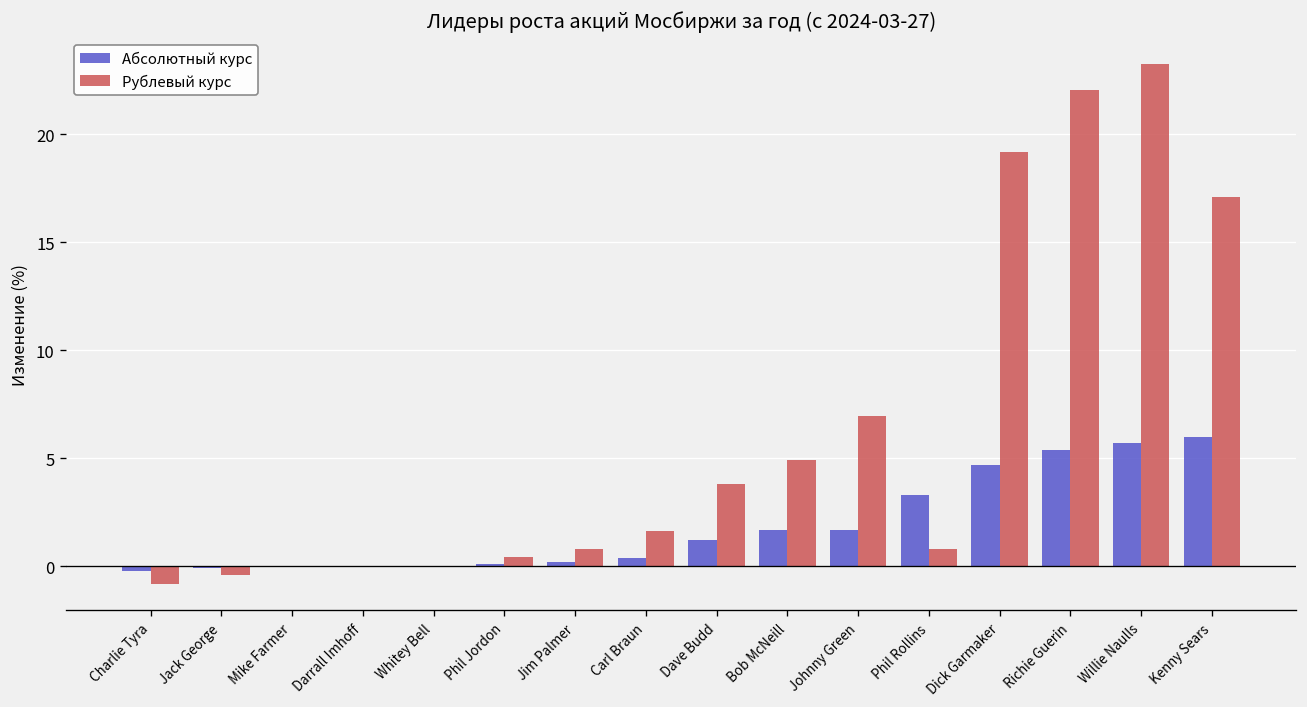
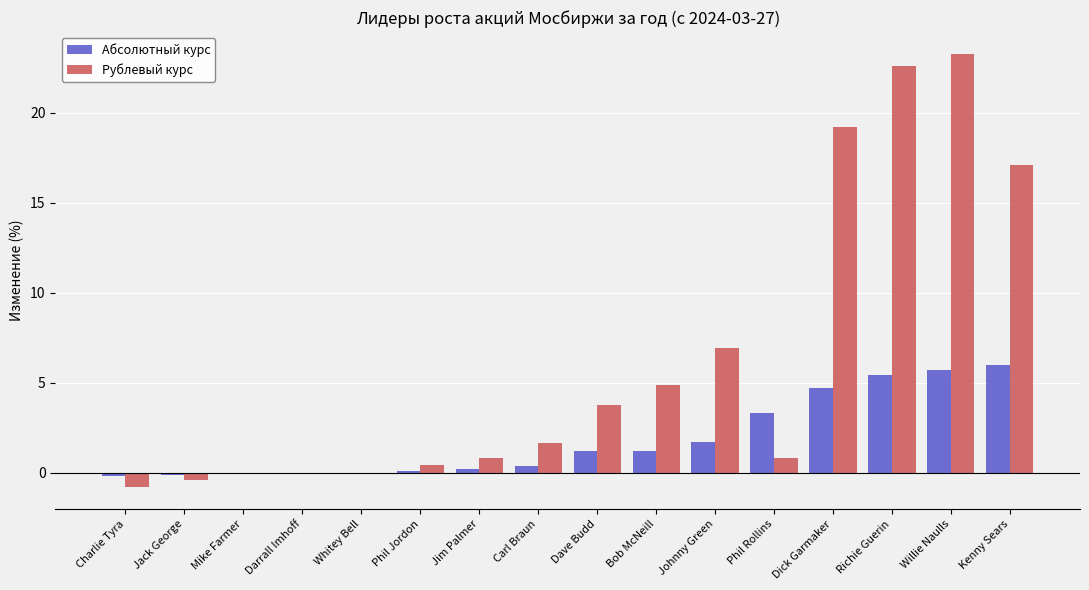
  {
    "Абсолютный курс": {
      "Charlie Tyra": -0.2,
      "Mike Farmer": 0.0,
      "Darrall Imhoff": 0.0,
      "Whitey Bell": 0.0,
      "Jim Palmer": 0.2,
      "Carl Braun": 0.4,
      "Dave Budd": 1.2,
-     "Bob McNeill": 1.7,
+     "Bob McNeill": 1.2,
      "Johnny Green": 1.7,
      "Phil Rollins": 3.3,
      "Dick Garmaker": 4.7,
      "Richie Guerin": 5.4,
      "Willie Naulls": 5.7,
      "Kenny Sears": 6.0
    },
    "Рублевый курс": {
      "Charlie Tyra": -0.8,
      "Jack George": -0.4,
      "Mike Farmer": 0.0,
      "Darrall Imhoff": 0.0,
      "Whitey Bell": 0.0,
      "Phil Jordon": 0.4,
      "Jim Palmer": 0.8,
      "Carl Braun": 1.6,
      "Dave Budd": 3.8,
      "Bob McNeill": 4.9,
      "Johnny Green": 6.9,
      "Phil Rollins": 0.8,
      "Dick Garmaker": 19.2,
-     "Richie Guerin": 22.0,
+     "Richie Guerin": 22.6,
      "Willie Naulls": 23.3,
      "Kenny Sears": 17.1
    }
  }
